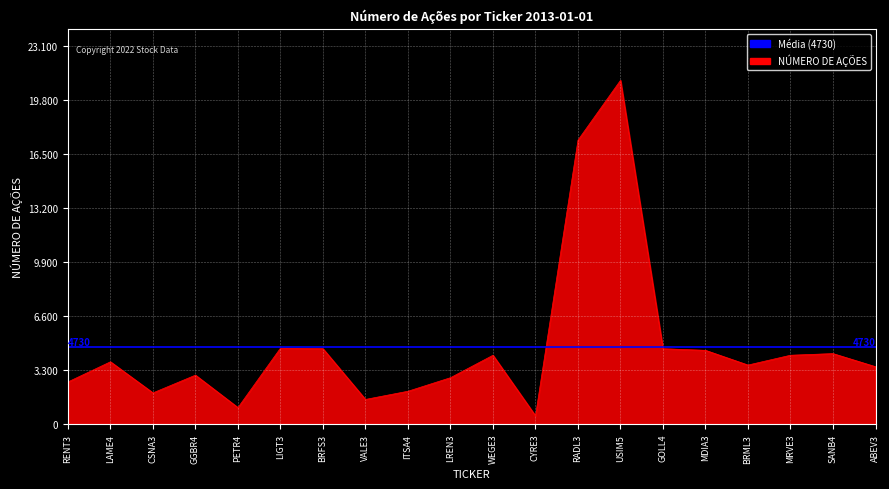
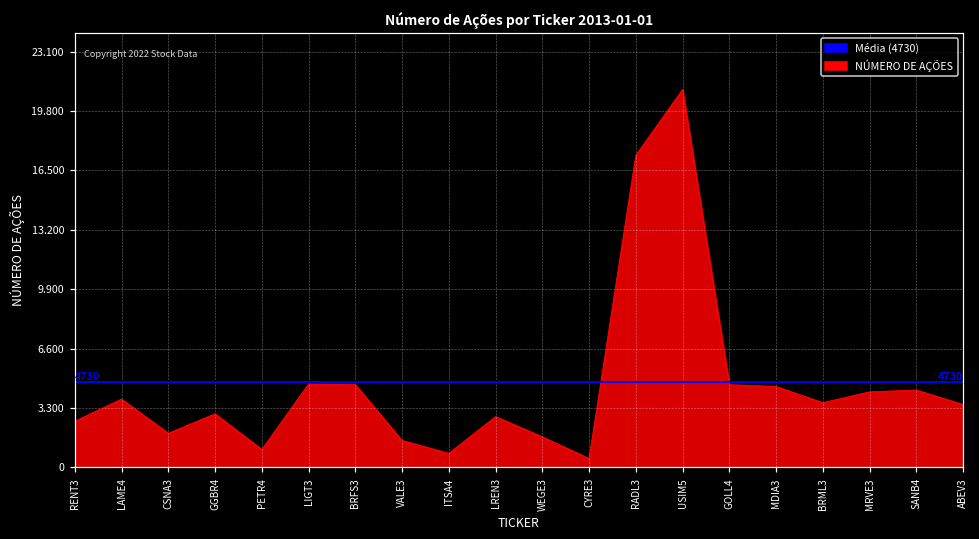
  {
    "RENT3": 2.6,
    "CSNA3": 1.9,
    "GGBR4": 3.0,
    "PETR4": 1.0,
    "LIGT3": 4.6,
    "BRFS3": 4.6,
    "VALE3": 1.5,
-   "ITSA4": 2.0,
+   "ITSA4": 0.8,
    "LREN3": 2.8,
-   "WEGE3": 4.2,
+   "WEGE3": 1.7,
    "CYRE3": 0.5,
    "RADL3": 17.3,
    "USIM5": 21.0,
    "GOLL4": 4.6,
    "MDIA3": 4.5,
    "BRML3": 3.6,
    "MRVE3": 4.2,
    "SANB4": 4.3
  }
